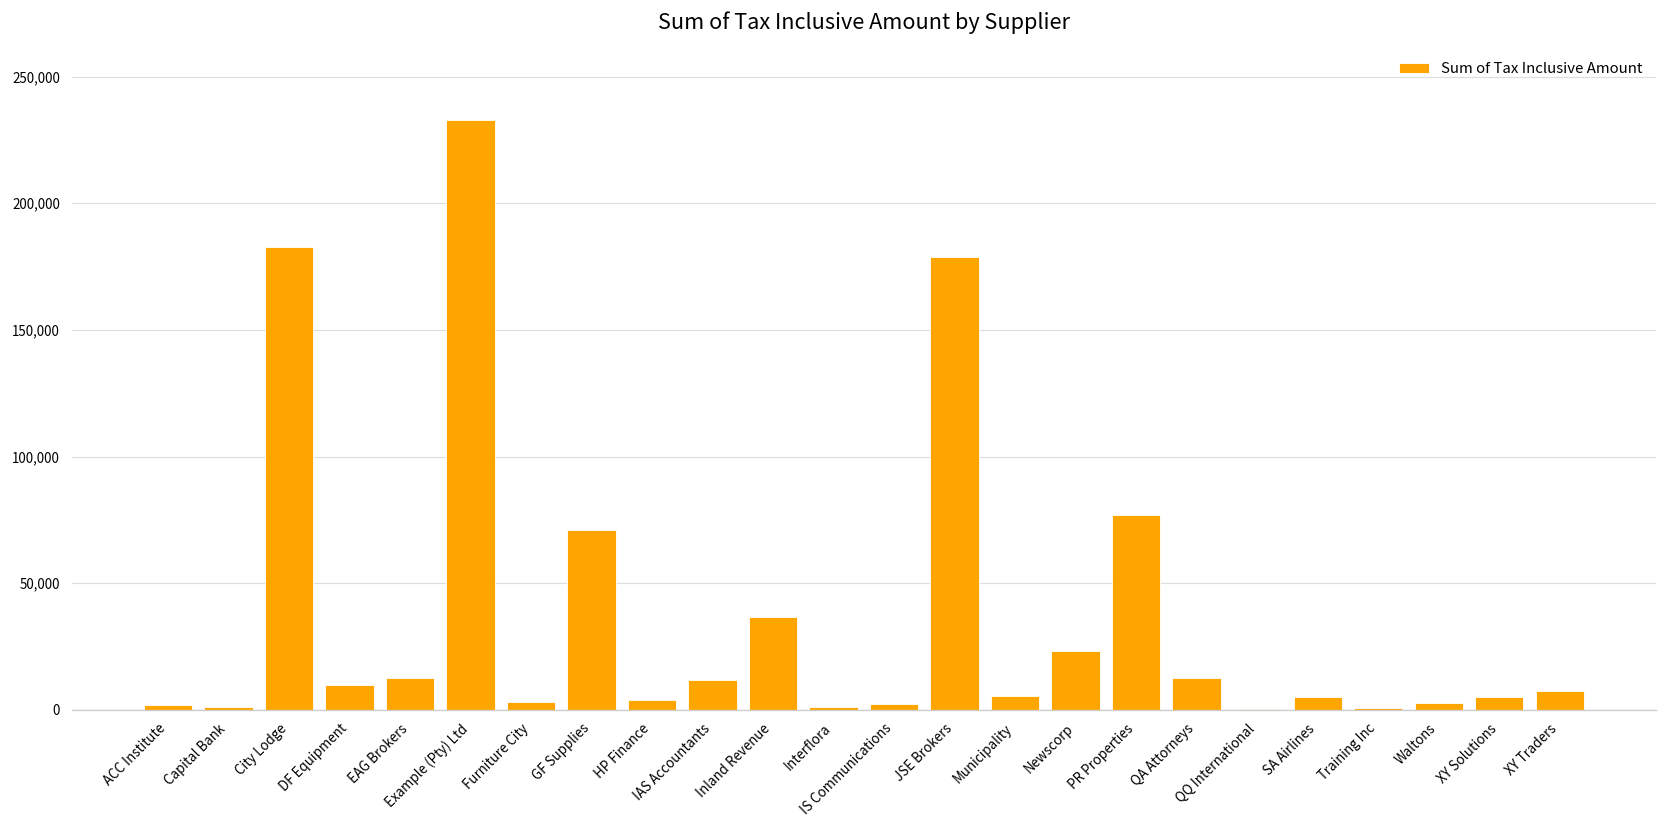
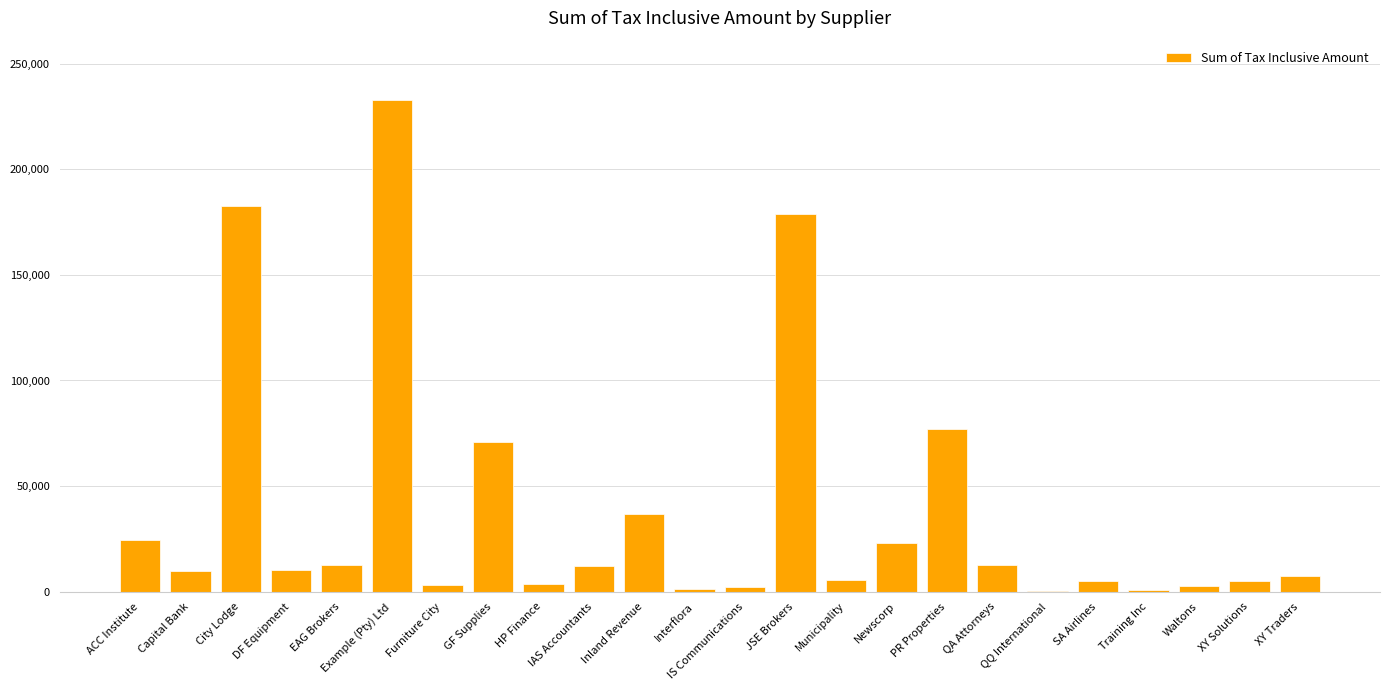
  {
-   "ACC Institute": "2,000",
-   "Capital Bank": "1,000",
+   "ACC Institute": "24,000",
+   "Capital Bank": "10,000",
    "City Lodge": "183,000",
    "DF Equipment": "10,000",
    "EAG Brokers": "13,000",
    "Example (Pty) Ltd": "233,000",
    "Furniture City": "3,000",
    "GF Supplies": "71,000",
    "HP Finance": "4,000",
    "IAS Accountants": "12,000",
    "Inland Revenue": "37,000",
    "IS Communications": "2,000",
    "JSE Brokers": "179,000",
    "Municipality": "6,000",
    "Newscorp": "23,000",
    "PR Properties": "77,000",
    "QA Attorneys": "13,000",
    "SA Airlines": "5,000",
    "Waltons": "3,000",
    "XY Solutions": "5,000",
    "XY Traders": "7,000"
  }
